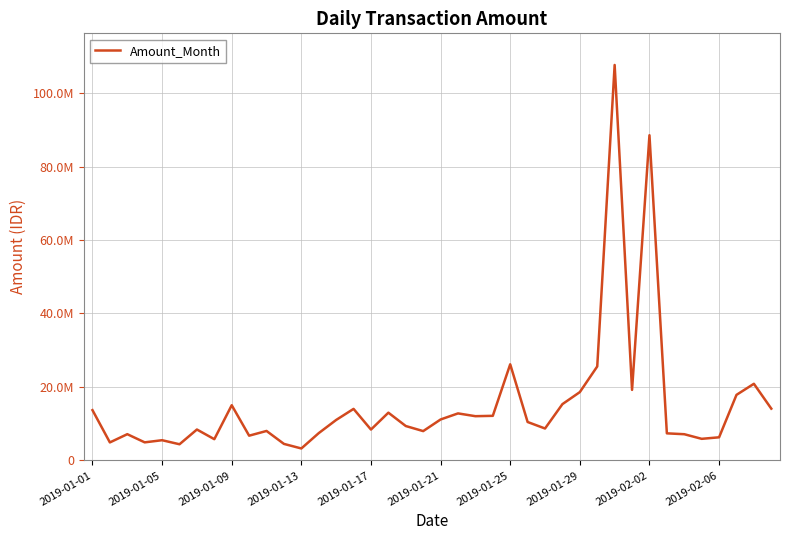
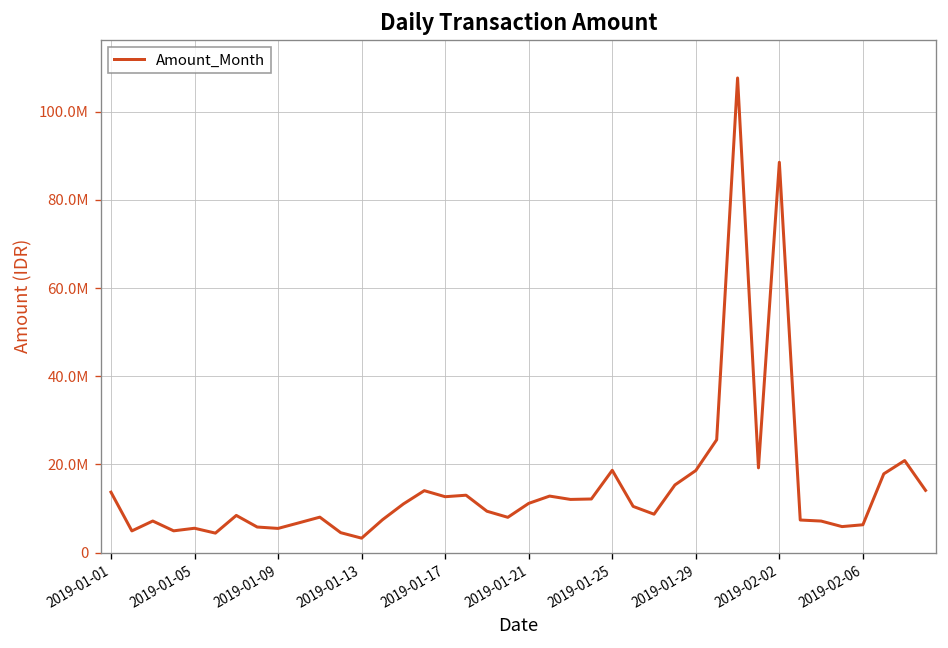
  {
    "2019-01-01": 14000000,
    "2019-01-05": 6000000,
-   "2019-01-09": 15000000,
+   "2019-01-09": 5000000,
    "2019-01-13": 3000000,
-   "2019-01-17": 8000000,
+   "2019-01-17": 13000000,
    "2019-01-21": 11000000,
-   "2019-01-25": 26000000,
+   "2019-01-25": 19000000,
    "2019-01-29": 19000000,
    "2019-02-02": 89000000,
    "2019-02-06": 6000000
  }
